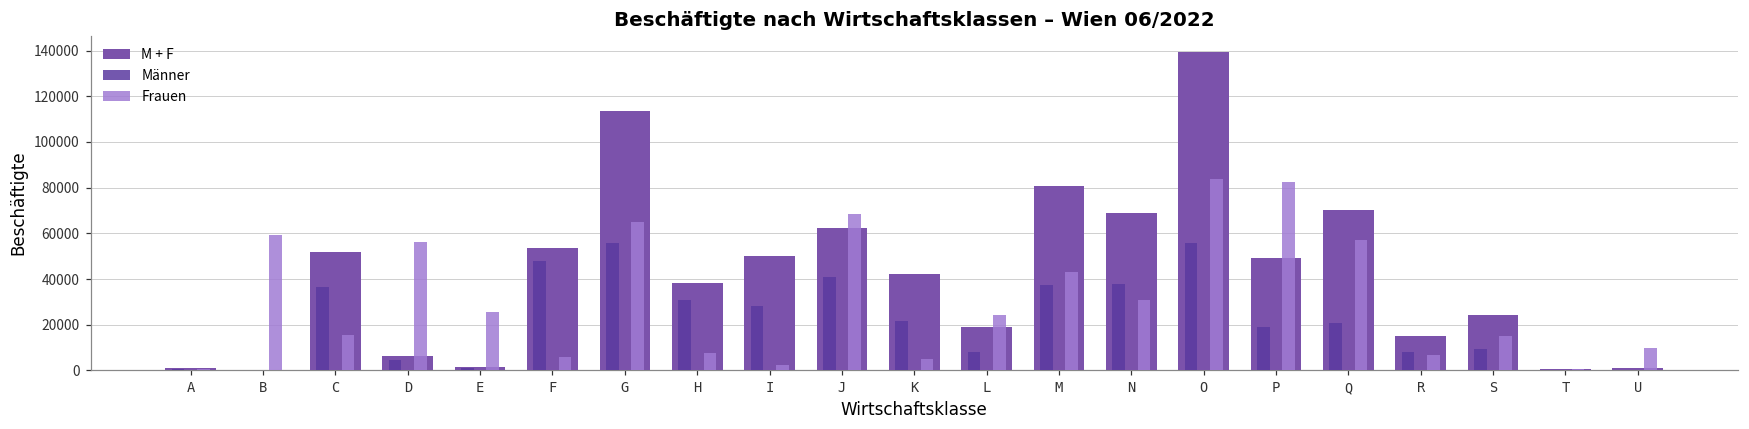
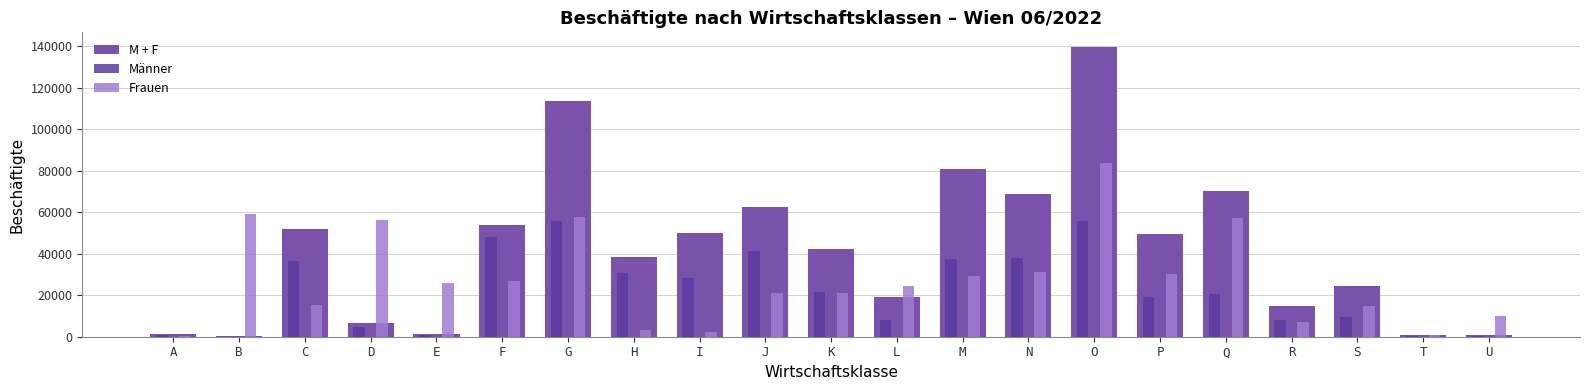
  {
    "Frauen": {
      "B": 59000,
      "D": 56000,
      "E": 26000,
-     "F": 6000,
-     "G": 65000,
-     "H": 8000,
-     "J": 69000,
-     "K": 5000,
+     "F": 27000,
+     "G": 58000,
+     "H": 3000,
+     "J": 21000,
+     "K": 21000,
      "L": 24000,
-     "M": 43000,
-     "P": 82000,
+     "M": 29000,
+     "P": 30000,
      "U": 10000
    }
  }
